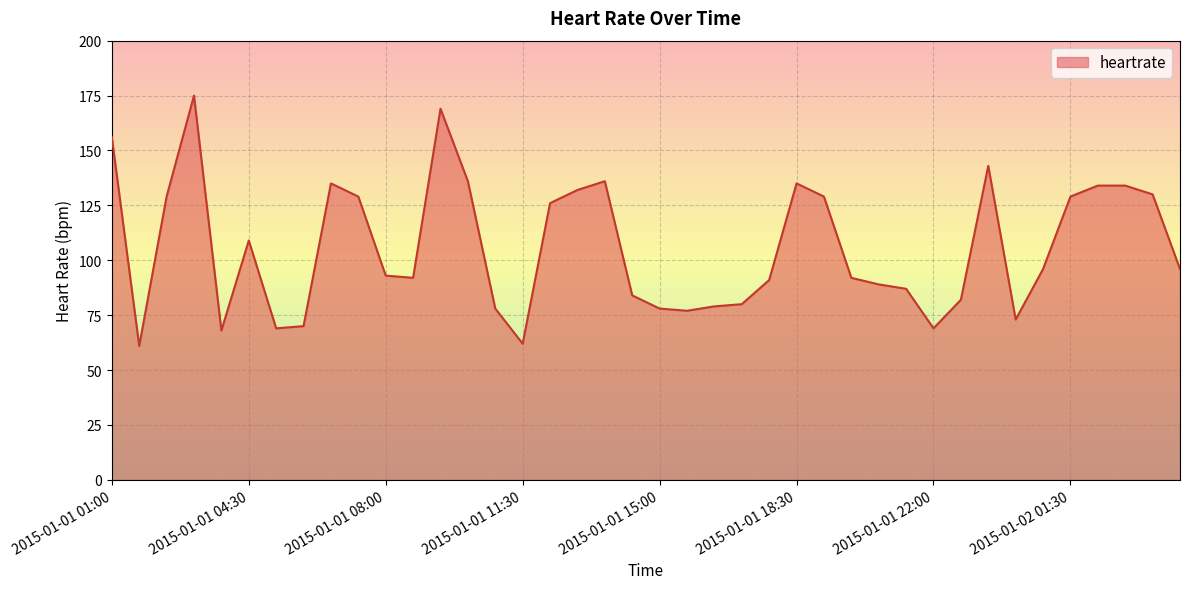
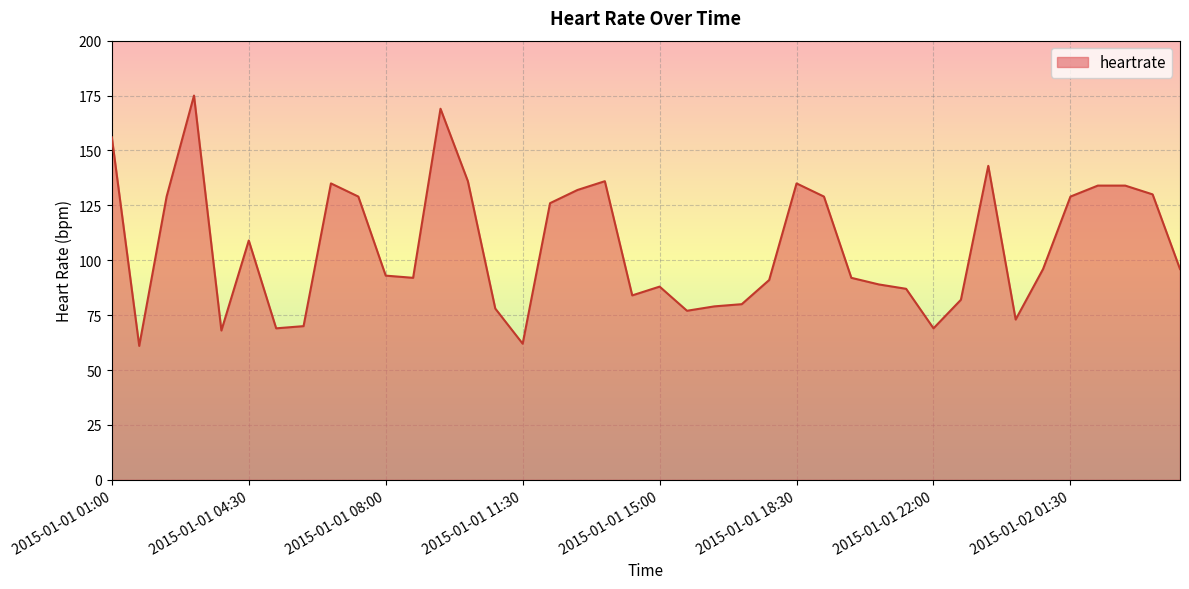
  {
    "2015-01-01 01:00": 156,
    "2015-01-01 04:30": 109,
    "2015-01-01 08:00": 93,
    "2015-01-01 11:30": 62,
-   "2015-01-01 15:00": 78,
+   "2015-01-01 15:00": 88,
    "2015-01-01 18:30": 135,
    "2015-01-01 22:00": 69,
    "2015-01-02 01:30": 129
  }
